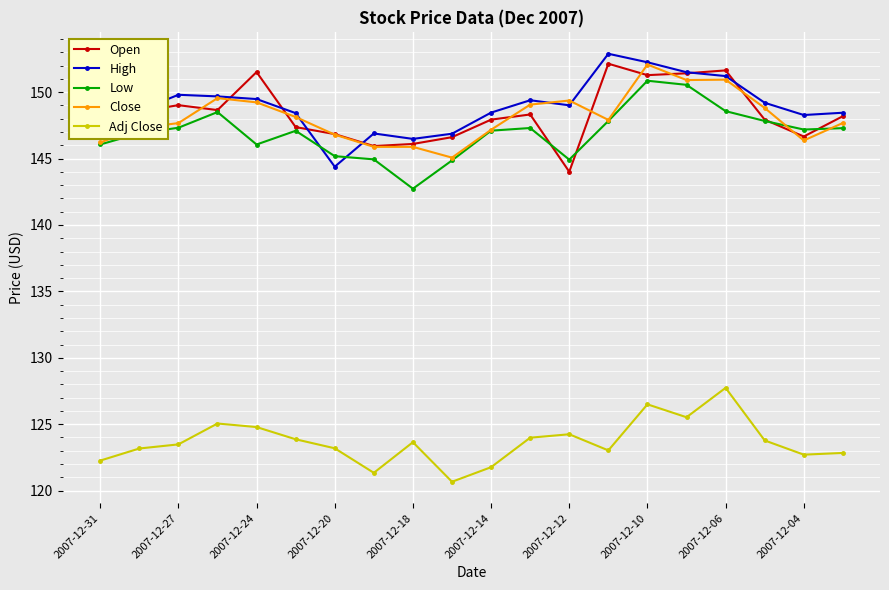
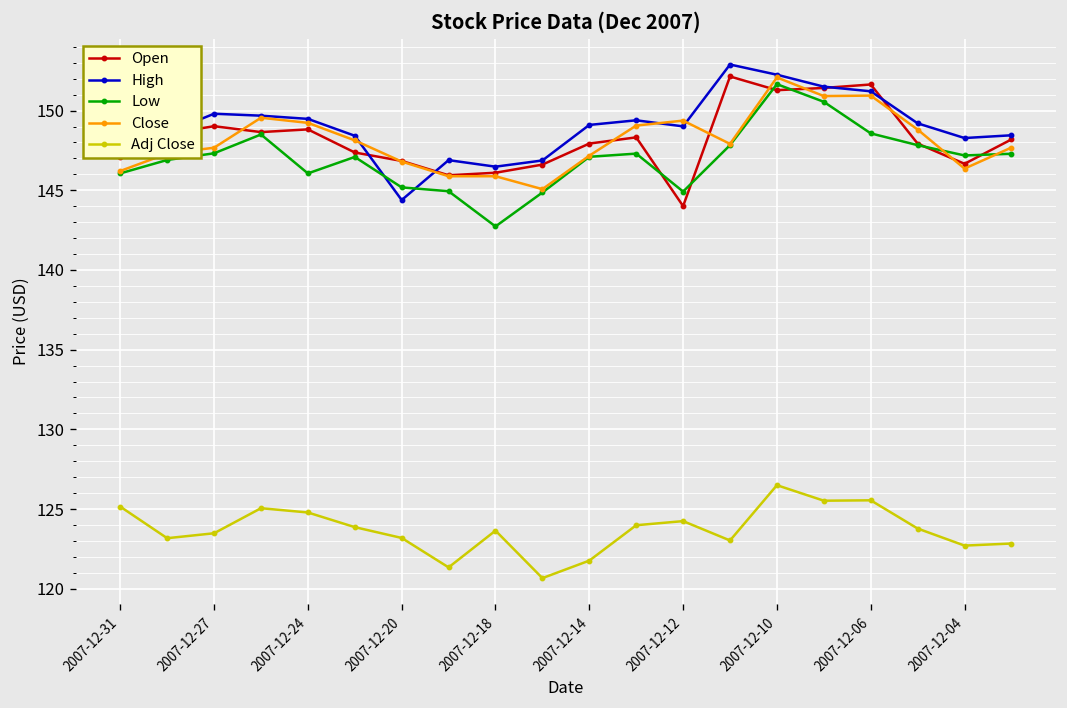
  {
    "Open": {
      "2007-12-27": 149.0,
-     "2007-12-24": 151.5,
+     "2007-12-24": 148.8,
      "2007-12-18": 146.1,
      "2007-12-14": 147.9,
      "2007-12-12": 144.0,
      "2007-12-10": 151.3,
      "2007-12-06": 151.6,
      "2007-12-04": 146.7
    },
    "High": {
      "2007-12-27": 149.8,
      "2007-12-24": 149.5,
      "2007-12-20": 144.4,
      "2007-12-18": 146.5,
-     "2007-12-14": 148.5,
+     "2007-12-14": 149.1,
      "2007-12-12": 149.0,
      "2007-12-06": 151.2,
      "2007-12-04": 148.3
    },
    "Low": {
      "2007-12-27": 147.3,
      "2007-12-24": 146.1,
      "2007-12-20": 145.2,
      "2007-12-18": 142.7,
      "2007-12-12": 144.9,
-     "2007-12-10": 150.9,
+     "2007-12-10": 151.7,
      "2007-12-06": 148.6,
      "2007-12-04": 147.2
    },
    "Close": {
      "2007-12-27": 147.7,
      "2007-12-24": 149.2,
      "2007-12-18": 145.9,
      "2007-12-12": 149.4,
      "2007-12-06": 150.9,
      "2007-12-04": 146.4
    },
    "Adj Close": {
-     "2007-12-31": 122.3,
+     "2007-12-31": 125.1,
      "2007-12-27": 123.5,
      "2007-12-24": 124.8,
      "2007-12-20": 123.2,
      "2007-12-18": 123.6,
      "2007-12-14": 121.8,
      "2007-12-12": 124.2,
      "2007-12-10": 126.5,
-     "2007-12-06": 127.7,
+     "2007-12-06": 125.5,
      "2007-12-04": 122.7
    }
  }
